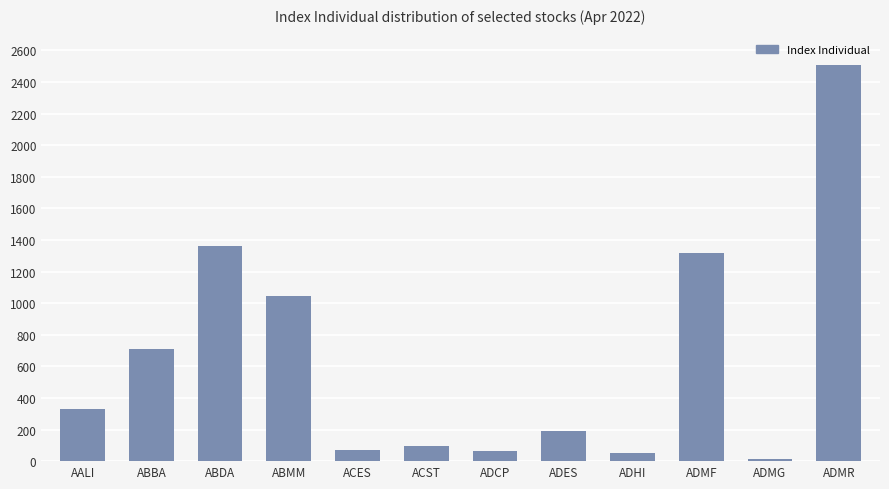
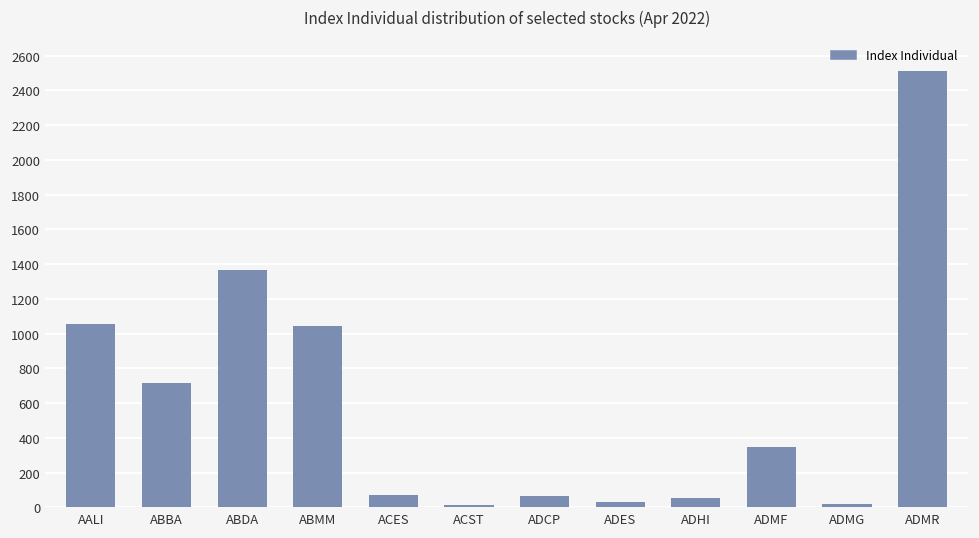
  {
-   "AALI": 330,
+   "AALI": 1060,
    "ABBA": 710,
    "ABDA": 1360,
    "ABMM": 1040,
    "ACES": 70,
-   "ACST": 100,
+   "ACST": 10,
    "ADCP": 60,
-   "ADES": 190,
+   "ADES": 30,
    "ADHI": 50,
-   "ADMF": 1320,
+   "ADMF": 350,
    "ADMG": 20,
    "ADMR": 2510
  }
